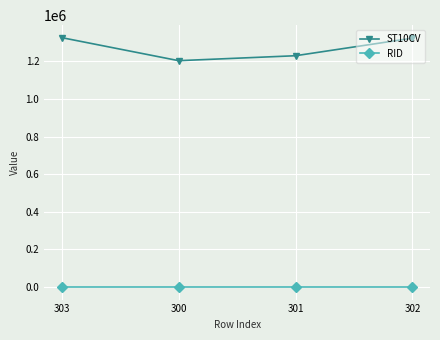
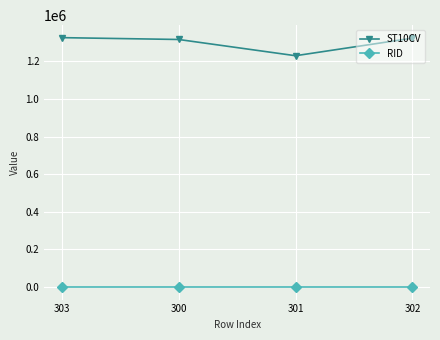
  {
    "ST10CV": {
      "303": 1330000,
-     "300": 1200000,
+     "300": 1320000,
      "301": 1230000
    },
    "RID": {
      "303": 0,
      "300": 0,
      "301": 0,
      "302": 0
    }
  }
